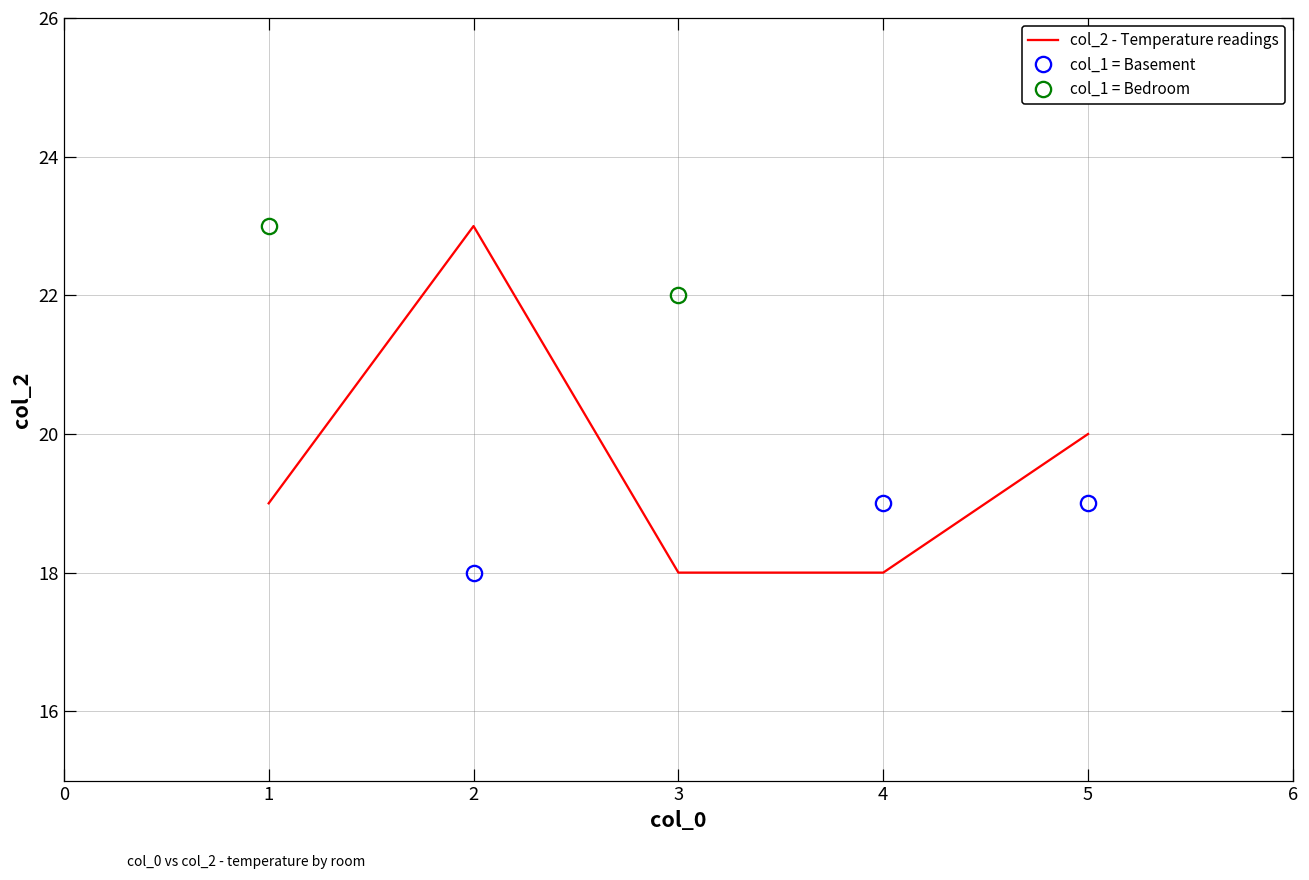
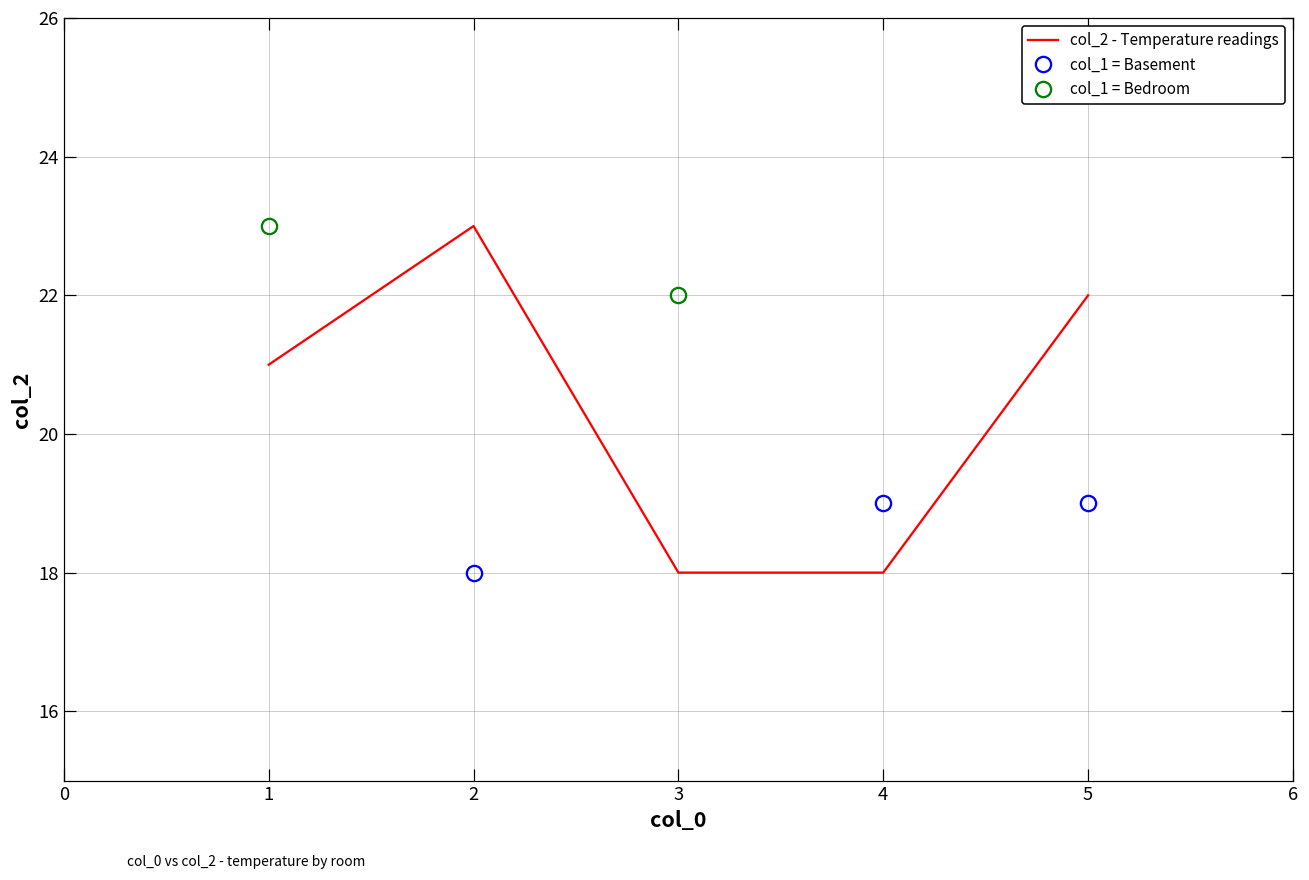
  {
    "col_2 - Temperature readings": {
-     "1": 19,
+     "1": 21,
      "2": 23,
      "3": 18,
      "4": 18,
-     "5": 20
+     "5": 22
    },
    "col_1 = Basement": {
      "2": 18,
      "4": 19,
      "5": 19
    },
    "col_1 = Bedroom": {
      "1": 23,
      "3": 22
    }
  }
